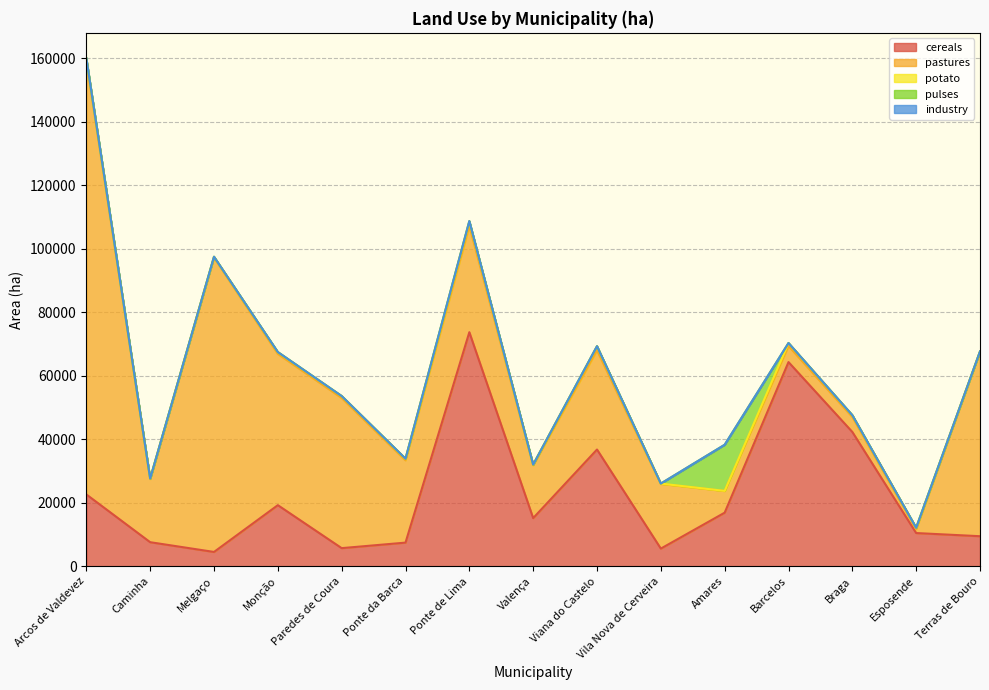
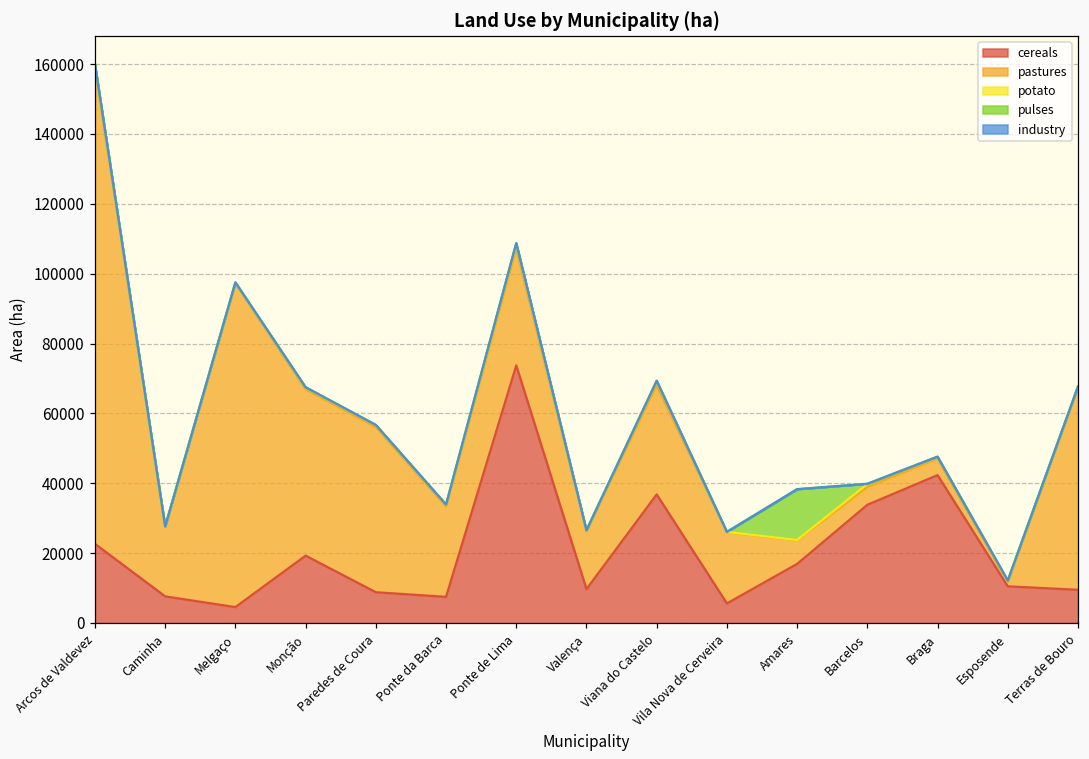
  {
    "cereals": {
      "Arcos de Valdevez": 23000,
      "Caminha": 8000,
      "Melgaço": 5000,
      "Monção": 19000,
-     "Paredes de Coura": 6000,
+     "Paredes de Coura": 9000,
      "Ponte da Barca": 7000,
      "Ponte de Lima": 74000,
-     "Valença": 15000,
+     "Valença": 10000,
      "Viana do Castelo": 37000,
      "Vila Nova de Cerveira": 6000,
      "Amares": 17000,
-     "Barcelos": 64000,
+     "Barcelos": 34000,
      "Braga": 42000,
      "Esposende": 10000,
      "Terras de Bouro": 9000
    },
    "pastures": {
      "Ponte de Lima": 33000,
      "Viana do Castelo": 31000,
      "Barcelos": 5000
    }
  }
